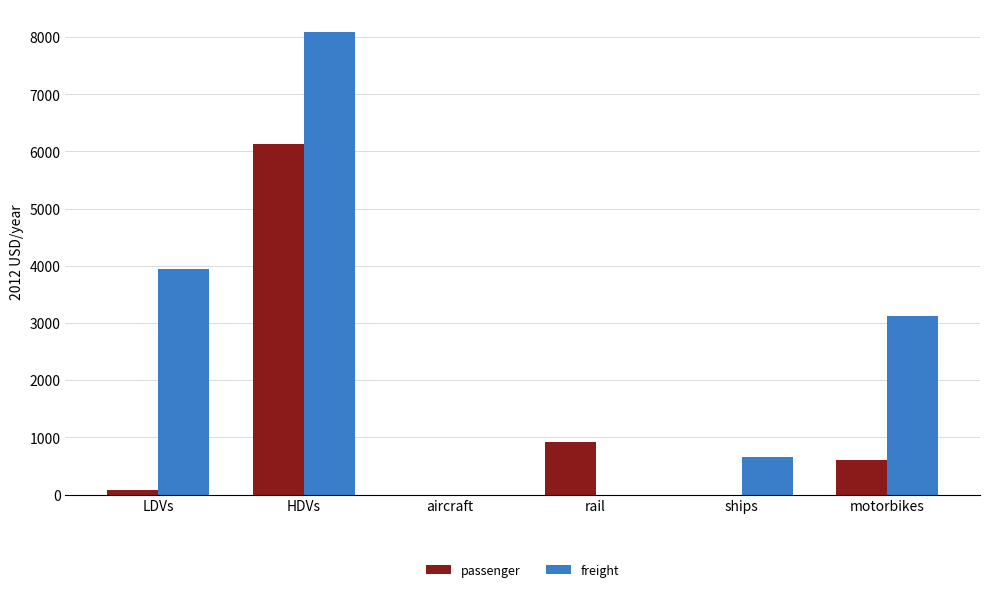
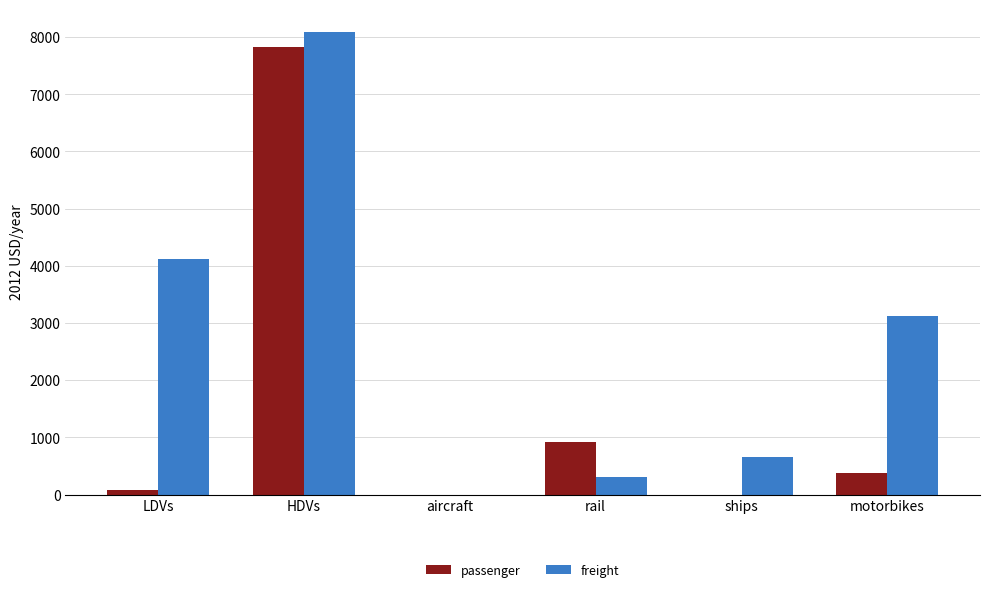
  {
    "passenger": {
      "LDVs": 100,
-     "HDVs": 6100,
+     "HDVs": 7800,
      "aircraft": 0,
      "rail": 900,
      "ships": 0,
-     "motorbikes": 600
+     "motorbikes": 400
    },
    "freight": {
-     "LDVs": 3900,
+     "LDVs": 4100,
      "HDVs": 8100,
      "aircraft": 0,
-     "rail": 0,
+     "rail": 300,
      "ships": 700,
      "motorbikes": 3100
    }
  }
